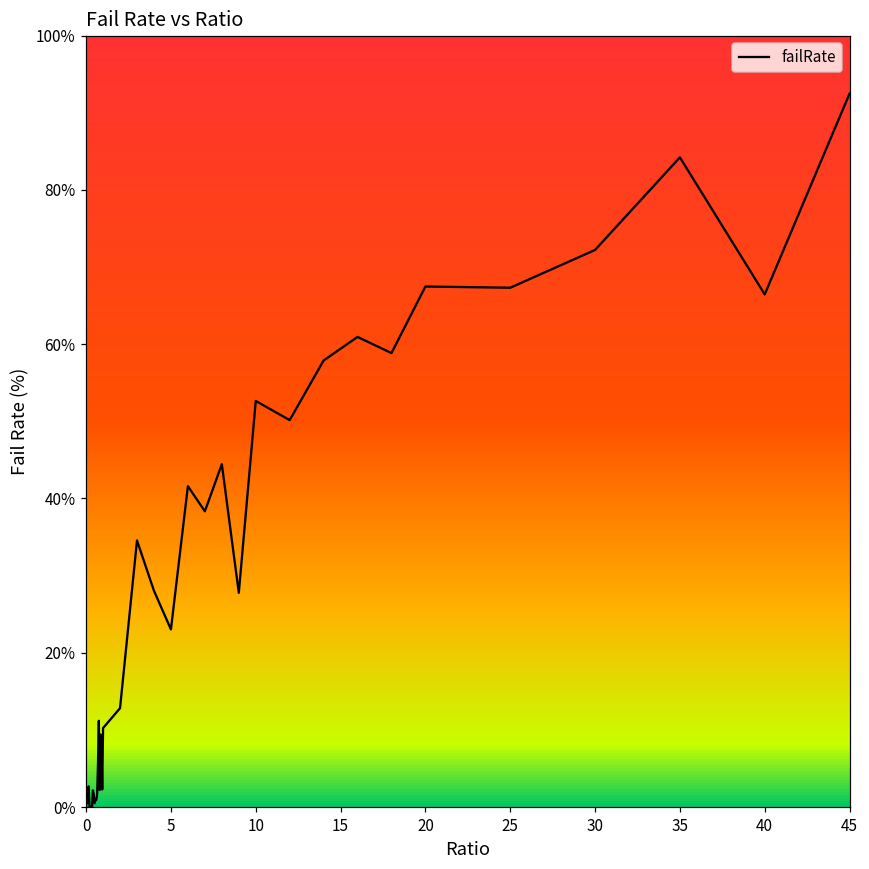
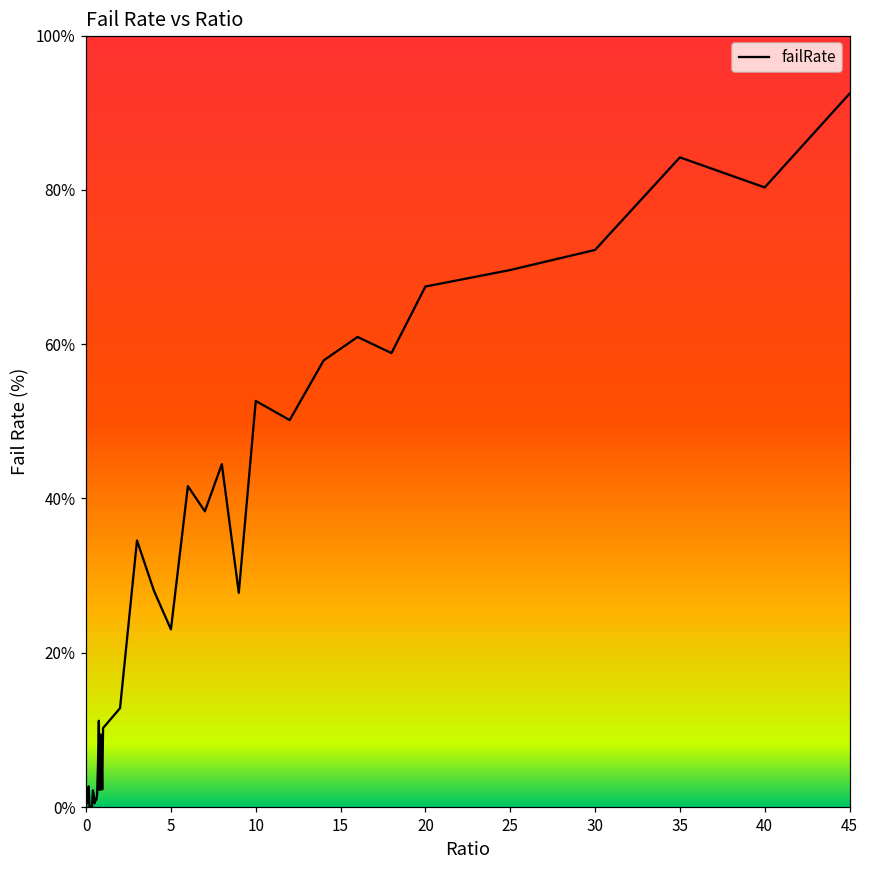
  {
    "0": "0%",
    "5": "23%",
    "10": "53%",
    "20": "67%",
-   "25": "67%",
+   "25": "70%",
    "30": "72%",
    "35": "84%",
-   "40": "66%",
+   "40": "80%",
    "45": "92%"
  }
